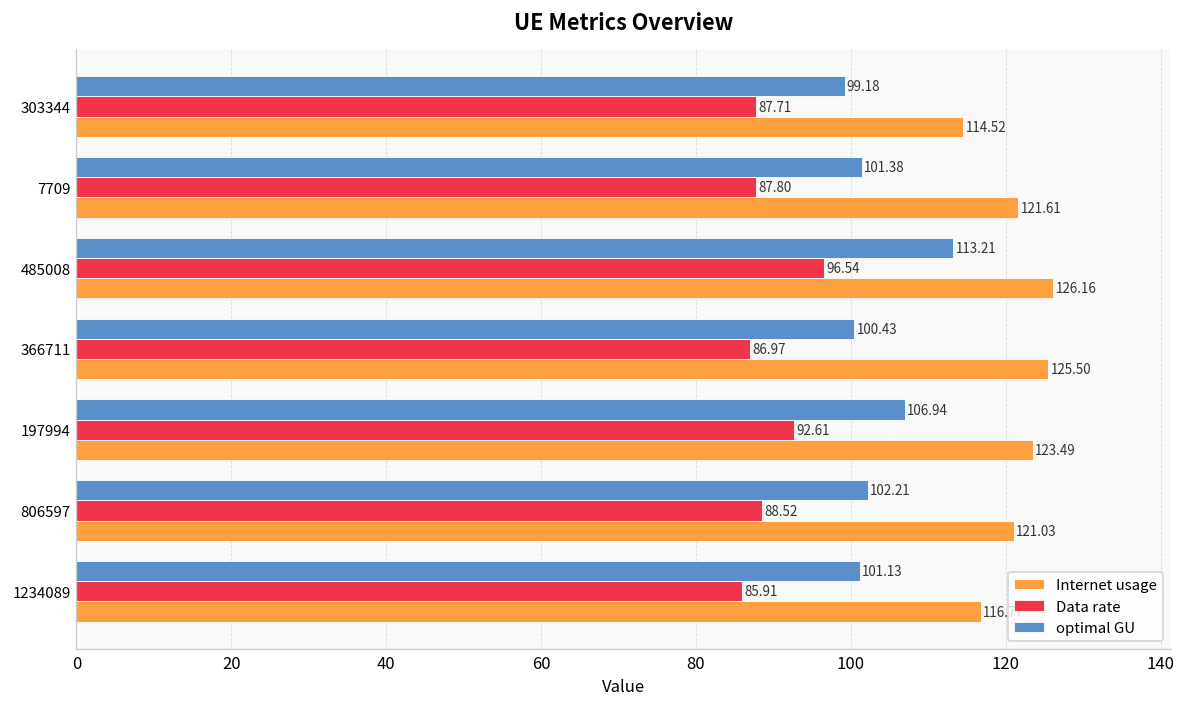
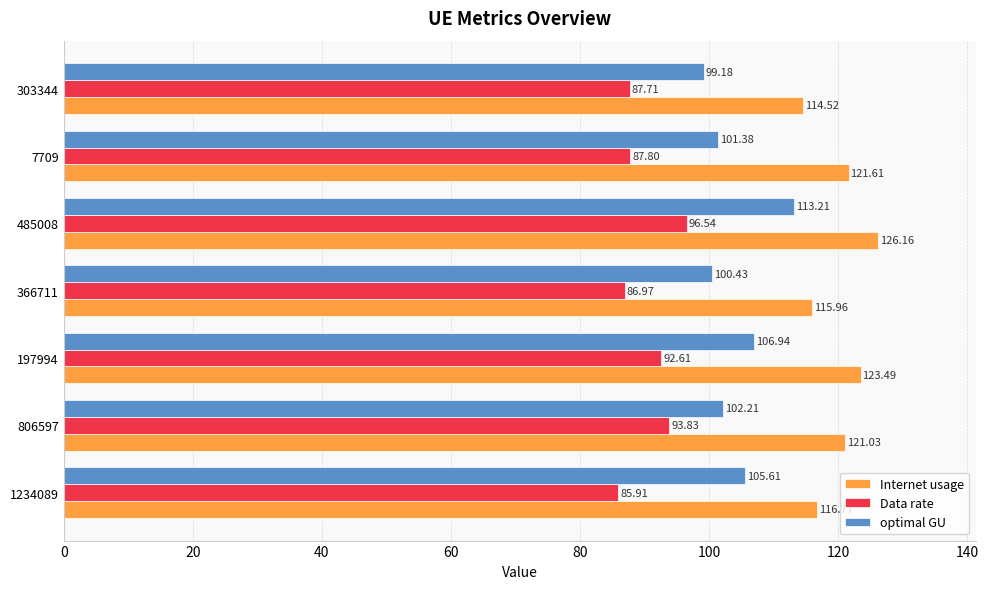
  {
    "Internet usage": {
      "303344": 114.52,
      "7709": 121.61,
      "485008": 126.16,
-     "366711": 125.50,
+     "366711": 115.96,
      "197994": 123.49,
      "806597": 121.03
    },
    "Data rate": {
      "303344": 87.71,
      "7709": 87.80,
      "485008": 96.54,
      "366711": 86.97,
      "197994": 92.61,
-     "806597": 88.52,
+     "806597": 93.83,
      "1234089": 85.91
    },
    "optimal GU": {
      "303344": 99.18,
      "7709": 101.38,
      "485008": 113.21,
      "366711": 100.43,
      "197994": 106.94,
      "806597": 102.21,
-     "1234089": 101.13
+     "1234089": 105.61
    }
  }
